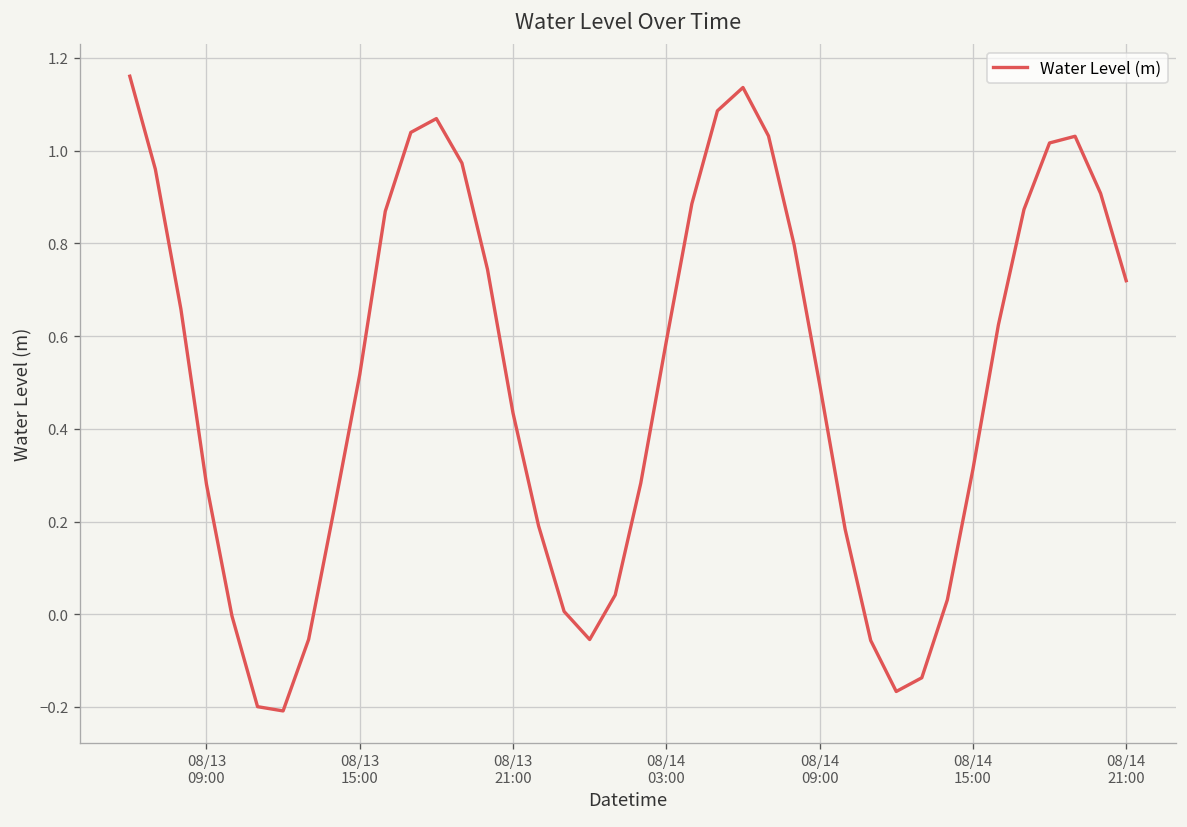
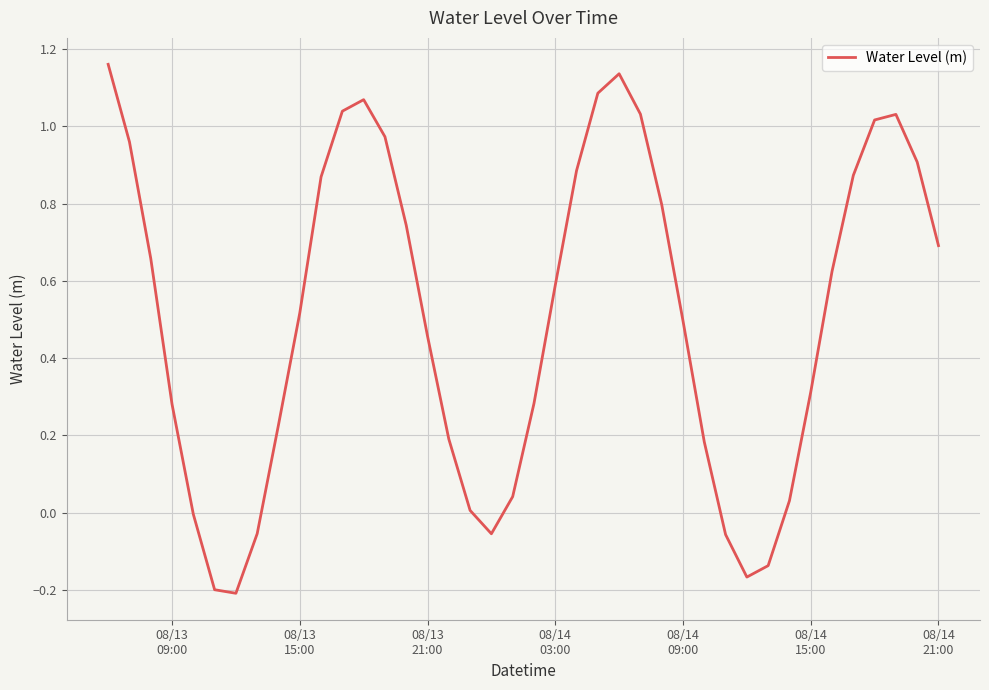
  {
    "08/13 09:00": 0.28,
    "08/13 15:00": 0.52,
-   "08/13 21:00": 0.43,
+   "08/13 21:00": 0.46,
    "08/14 03:00": 0.59,
    "08/14 09:00": 0.50,
    "08/14 15:00": 0.31,
-   "08/14 21:00": 0.72
+   "08/14 21:00": 0.69
  }
